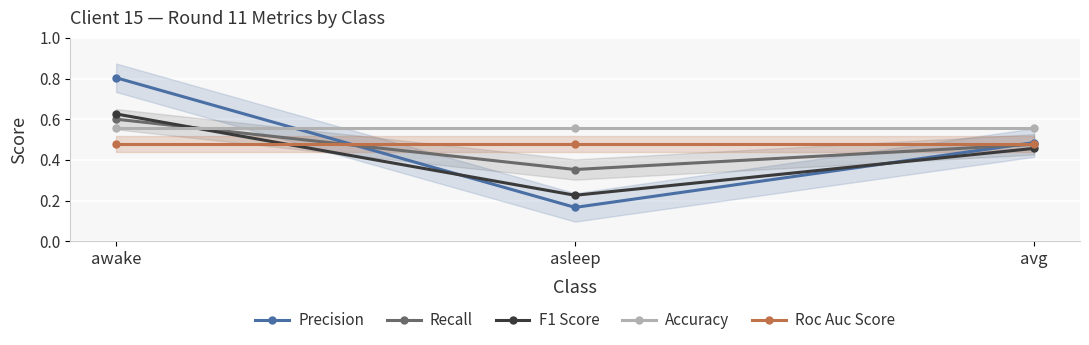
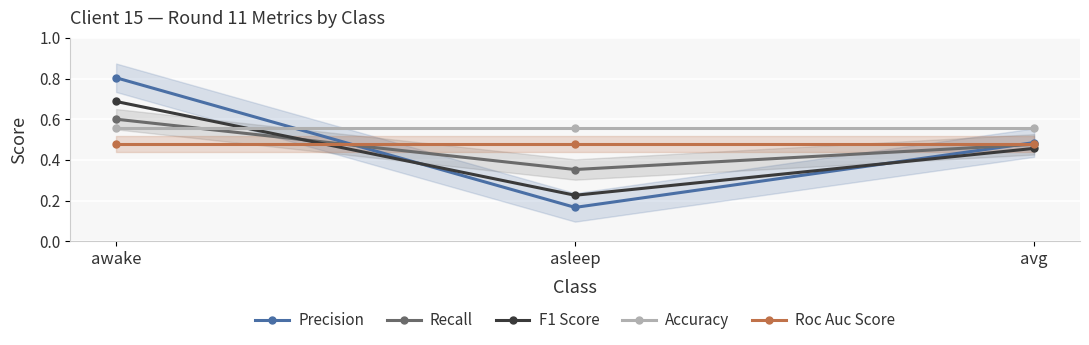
  {
    "F1 Score": {
-     "awake": 0.63,
+     "awake": 0.69,
      "avg": 0.46
    },
    "Accuracy": {
      "awake": 0.55,
      "asleep": 0.55
    }
  }
